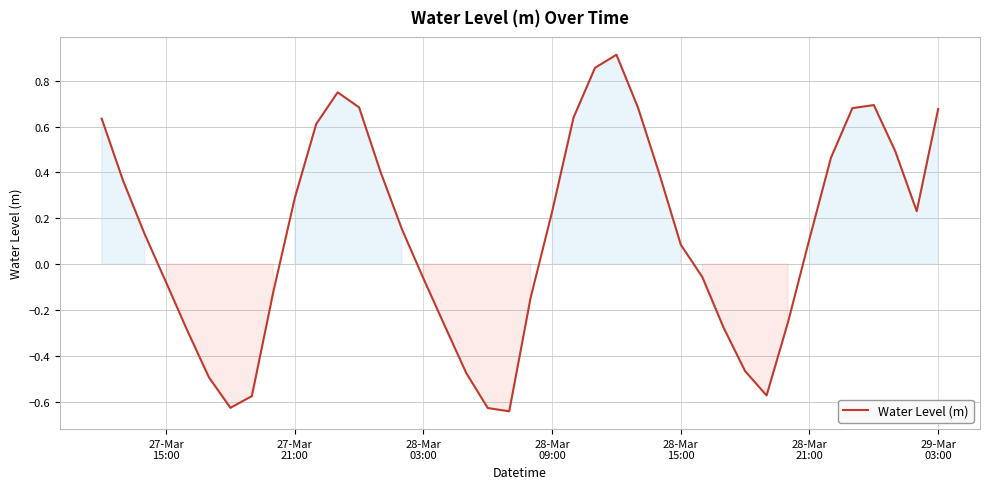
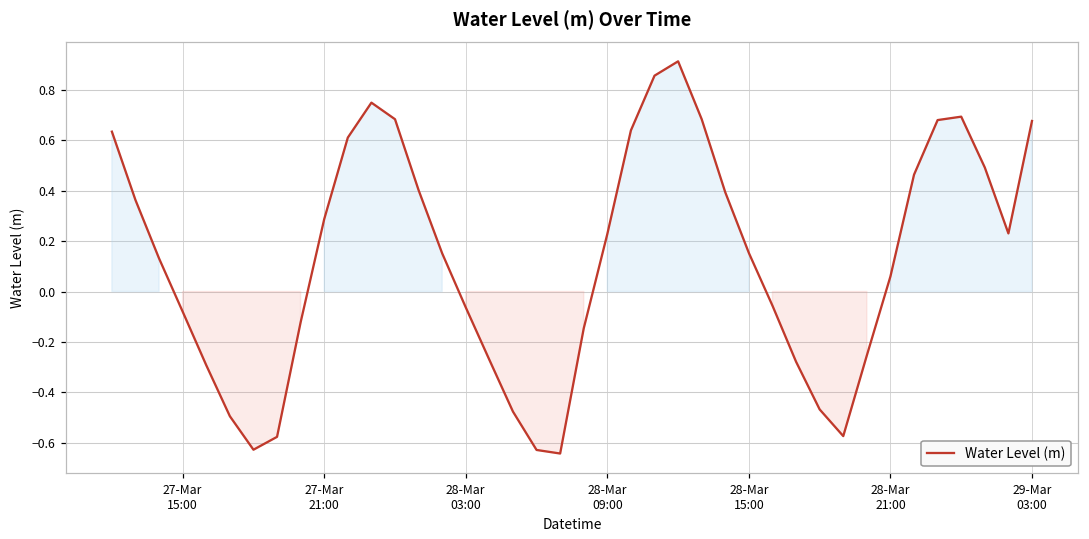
  {
    "27-Mar 15:00": -0.08,
    "27-Mar 21:00": 0.29,
    "28-Mar 03:00": -0.06,
    "28-Mar 09:00": 0.23,
-   "28-Mar 15:00": 0.08,
-   "28-Mar 21:00": 0.11,
+   "28-Mar 15:00": 0.15,
+   "28-Mar 21:00": 0.06,
    "29-Mar 03:00": 0.68
  }
